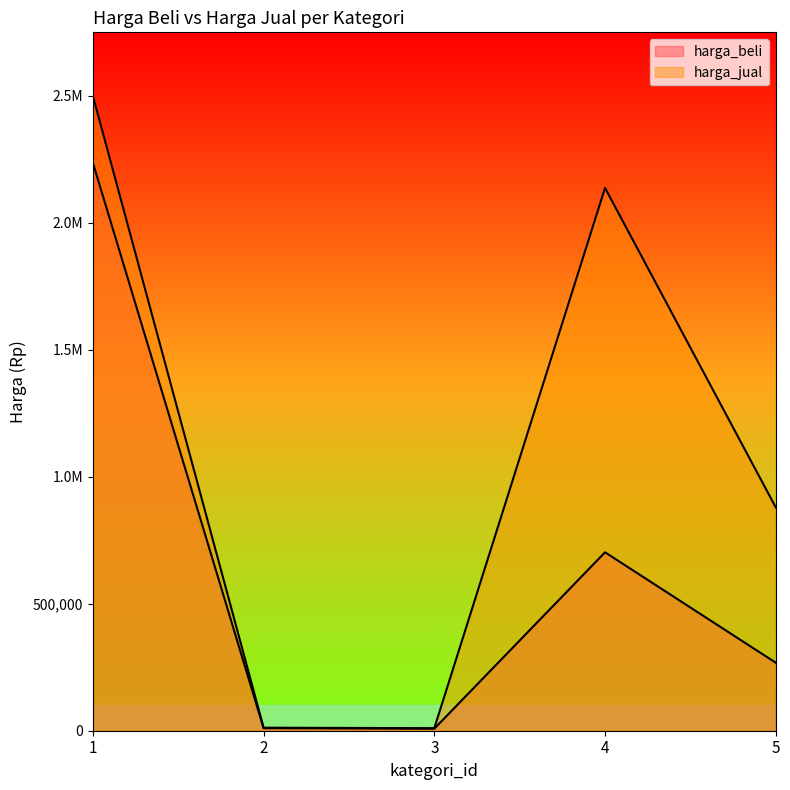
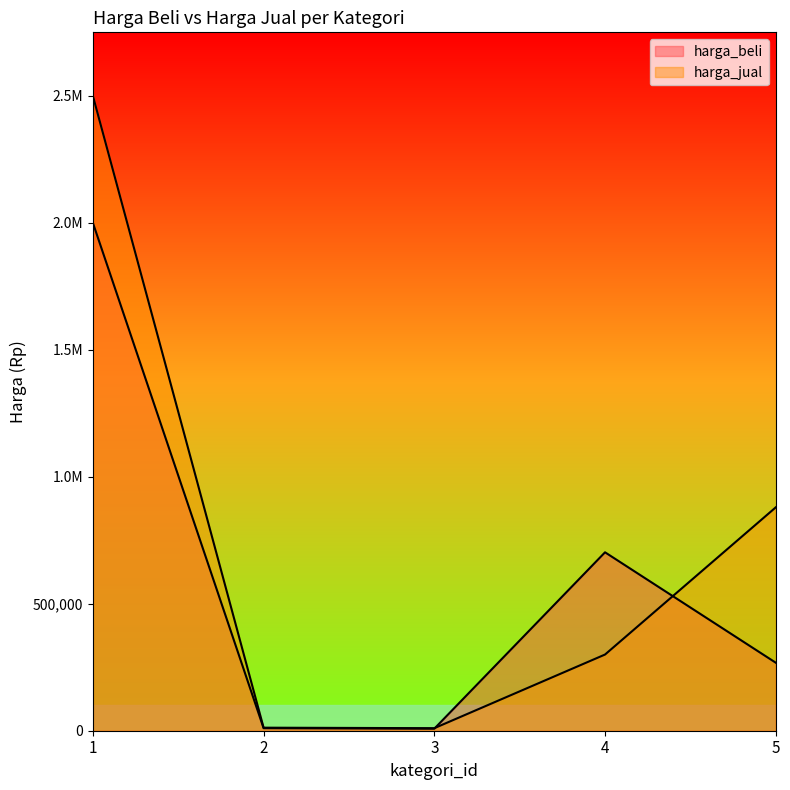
  {
    "harga_beli": {
-     "1": "2,240,000",
+     "1": "2,000,000",
      "4": "700,000",
      "5": "270,000"
    },
    "harga_jual": {
      "1": "2,500,000",
-     "4": "2,140,000",
+     "4": "300,000",
      "5": "880,000"
    }
  }
